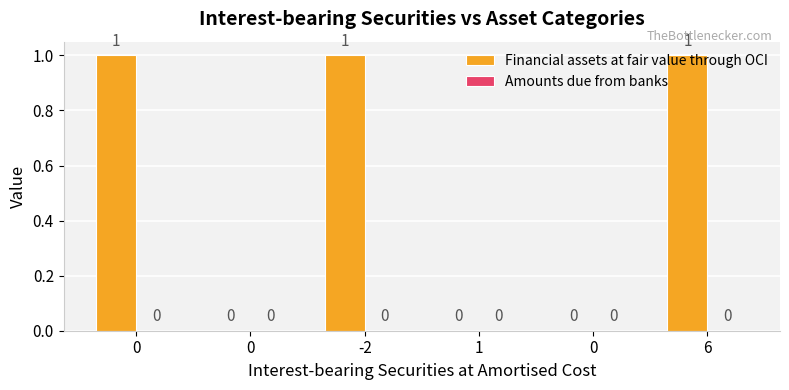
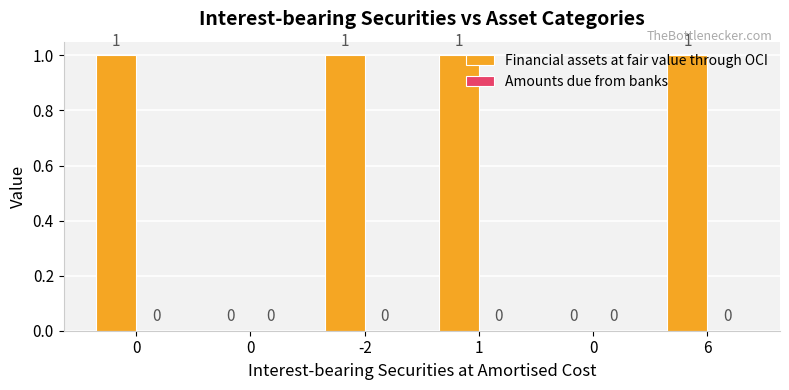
  {
    "Financial assets at fair value through OCI": {
      "-2": 1,
-     "1": 0
+     "1": 1
    },
    "Amounts due from banks": {
      "-2": 0,
      "1": 0,
      "6": 0
    }
  }
